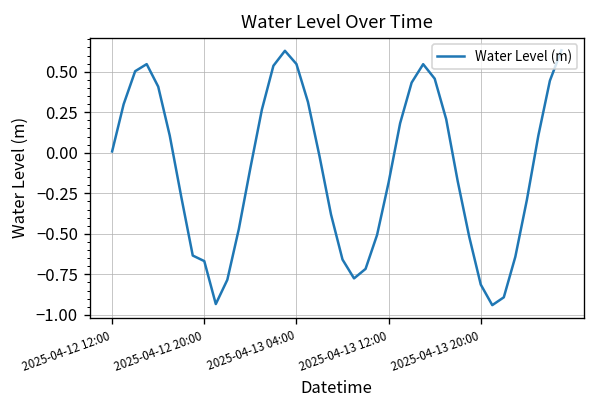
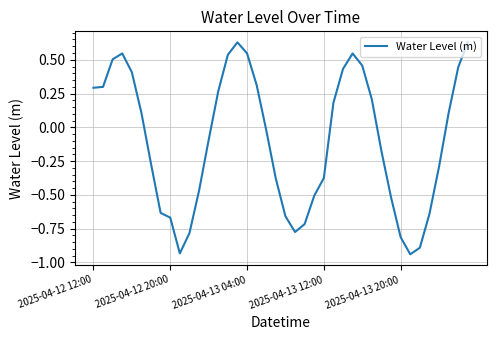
  {
-   "2025-04-12 12:00": 0.01,
+   "2025-04-12 12:00": 0.29,
    "2025-04-12 20:00": -0.67,
    "2025-04-13 04:00": 0.55,
-   "2025-04-13 12:00": -0.18,
+   "2025-04-13 12:00": -0.38,
    "2025-04-13 20:00": -0.81
  }
